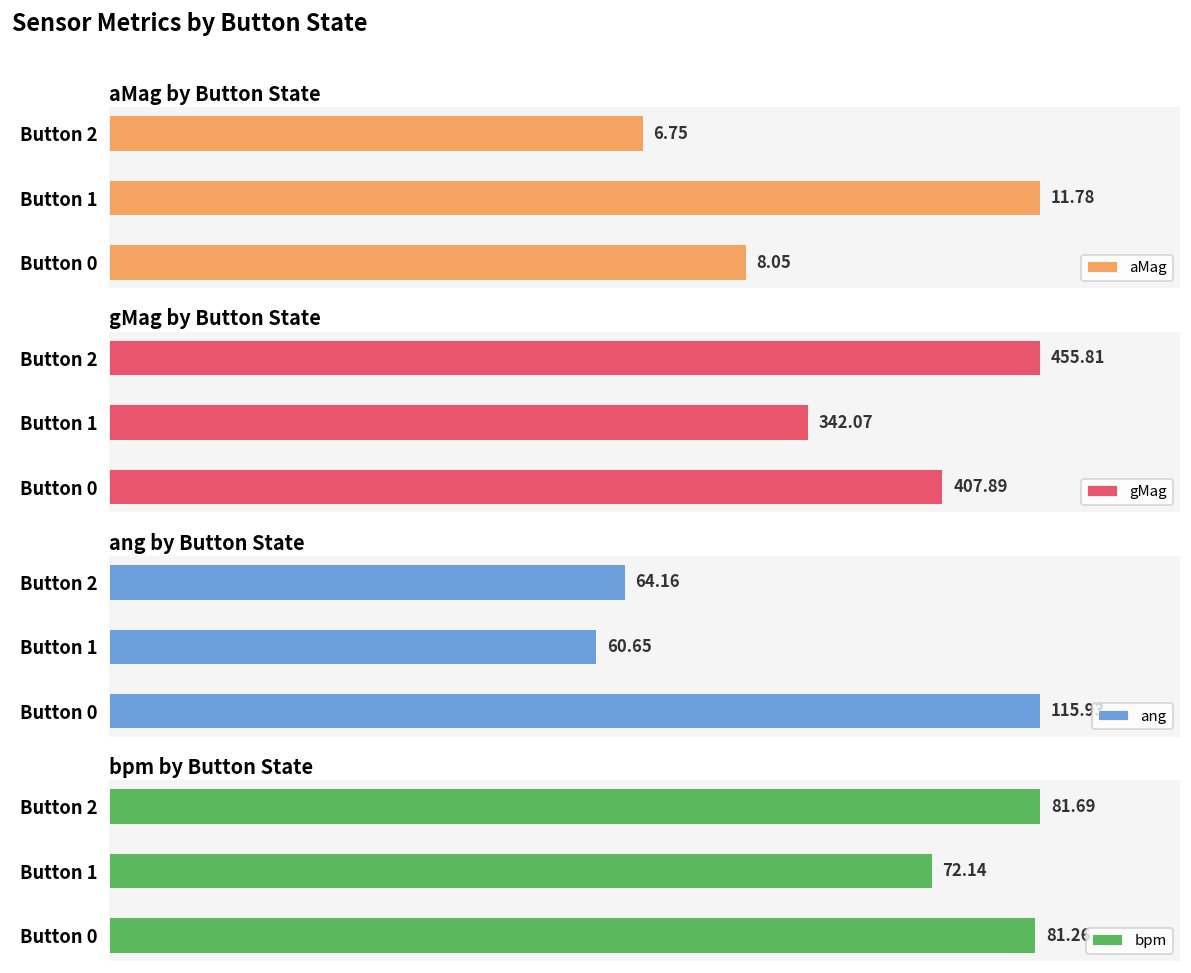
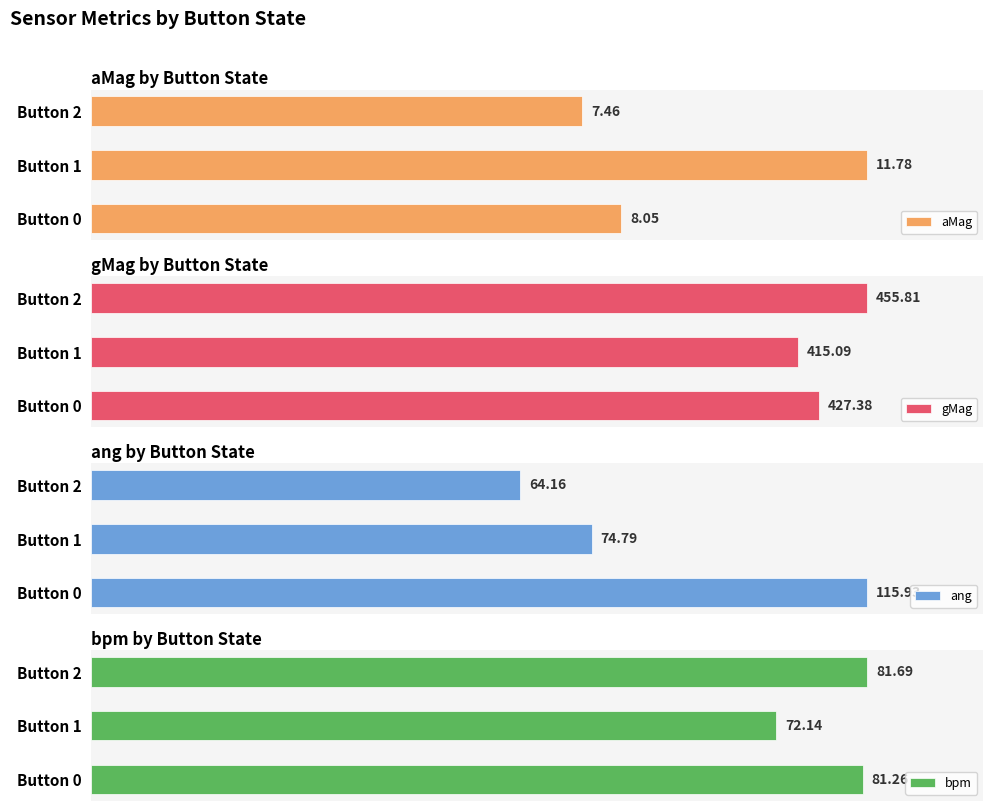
  {
    "aMag by Button State": {
-     "Button 2": 6.75,
+     "Button 2": 7.46,
      "Button 1": 11.78,
      "Button 0": 8.05
    },
    "gMag by Button State": {
      "Button 2": 455.81,
-     "Button 1": 342.07,
-     "Button 0": 407.89
+     "Button 1": 415.09,
+     "Button 0": 427.38
    },
    "ang by Button State": {
      "Button 2": 64.16,
-     "Button 1": 60.65
+     "Button 1": 74.79
    },
    "bpm by Button State": {
      "Button 2": 81.69,
      "Button 1": 72.14
    }
  }
